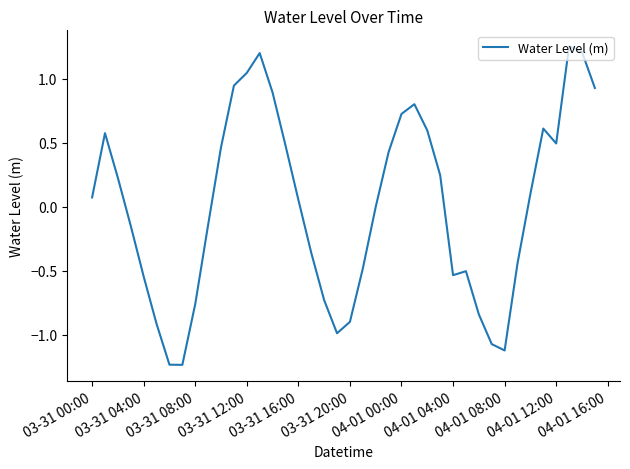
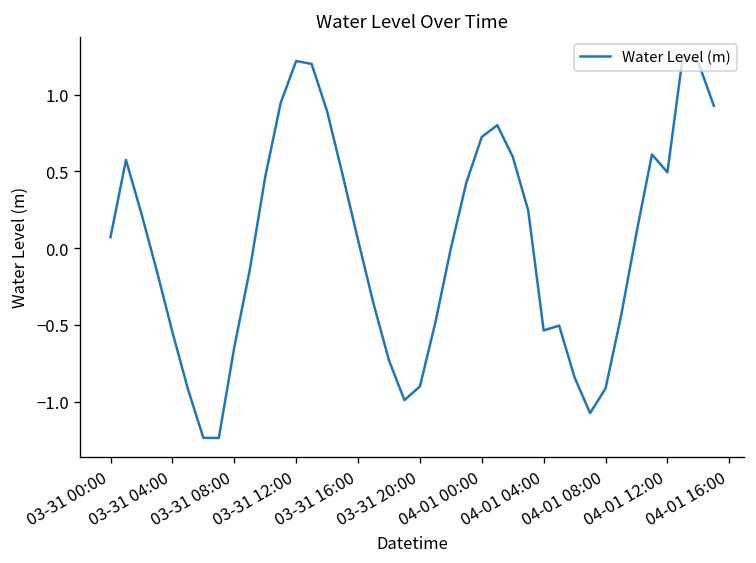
  {
    "03-31 00:00": 0.07,
    "03-31 04:00": -0.55,
-   "03-31 08:00": -0.76,
-   "03-31 12:00": 1.04,
+   "03-31 08:00": -0.65,
+   "03-31 12:00": 1.22,
    "03-31 16:00": 0.05,
    "03-31 20:00": -0.90,
    "04-01 00:00": 0.72,
    "04-01 04:00": -0.54,
-   "04-01 08:00": -1.12,
+   "04-01 08:00": -0.91,
    "04-01 12:00": 0.49
  }
